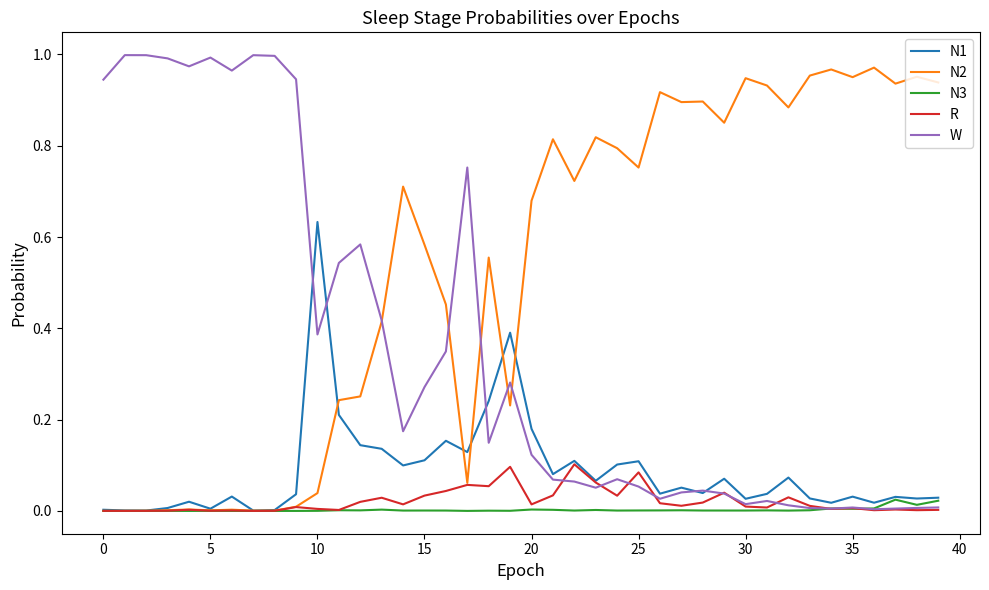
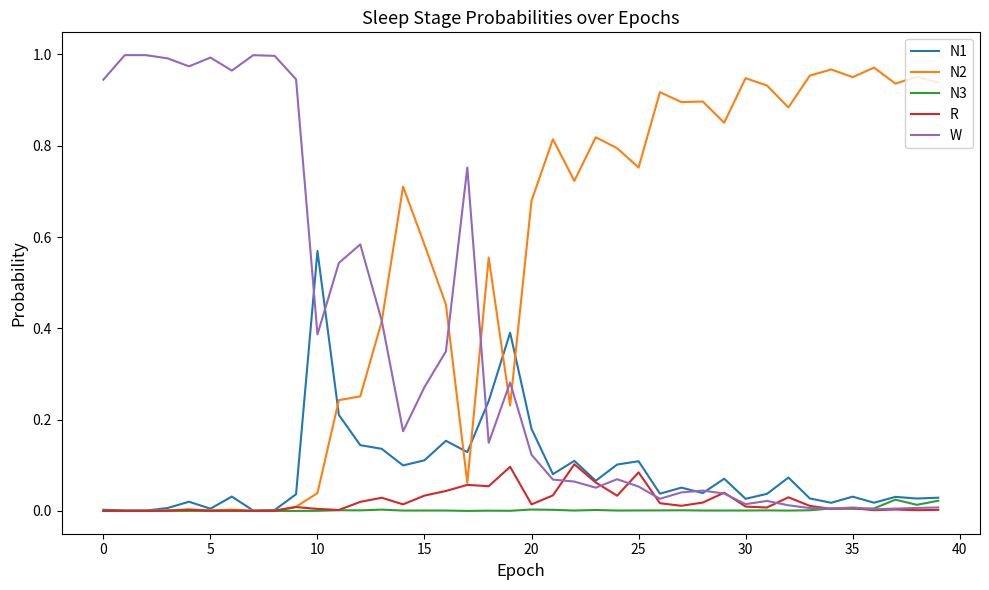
  {
    "N1": {
-     "10": 0.63,
+     "10": 0.57,
      "15": 0.11,
      "20": 0.18,
      "25": 0.11,
      "30": 0.03,
      "35": 0.03
    },
    "N2": {
      "10": 0.04,
      "15": 0.58,
      "20": 0.68,
      "25": 0.75,
      "30": 0.95,
      "35": 0.95
    },
    "N3": {
      "15": 0.00,
      "20": 0.00,
      "25": 0.00,
      "30": 0.00
    },
    "R": {
      "15": 0.03,
      "20": 0.01,
      "25": 0.08
    },
    "W": {
      "0": 0.94,
      "5": 0.99,
      "10": 0.39,
      "15": 0.27,
      "20": 0.12,
      "25": 0.05
    }
  }
